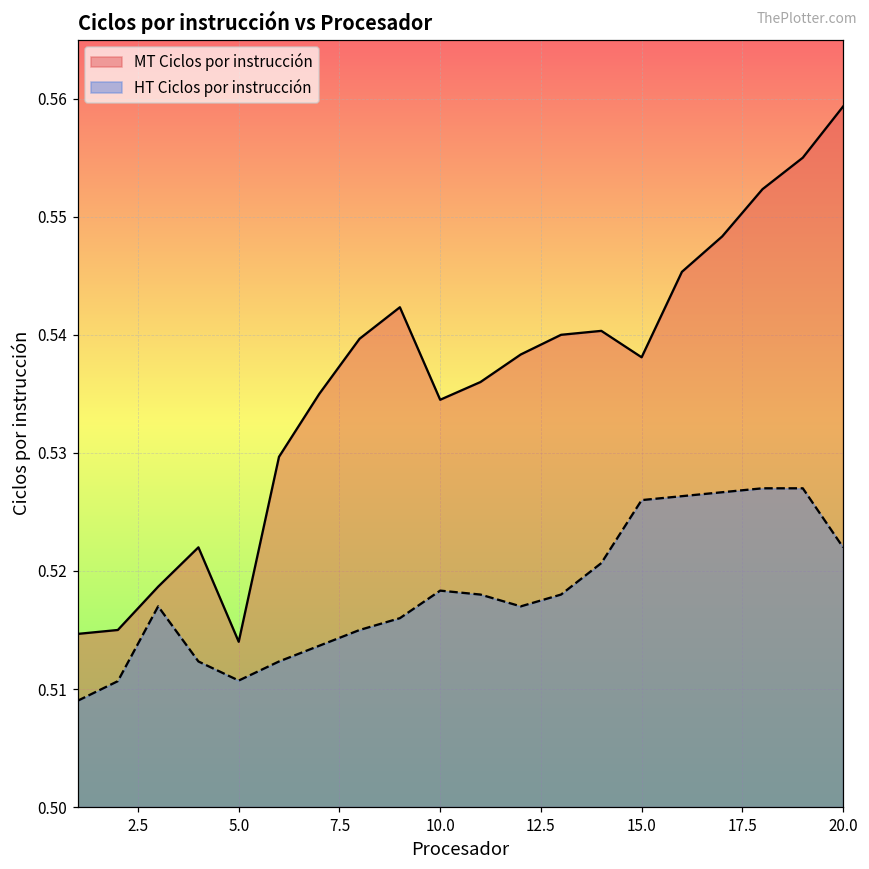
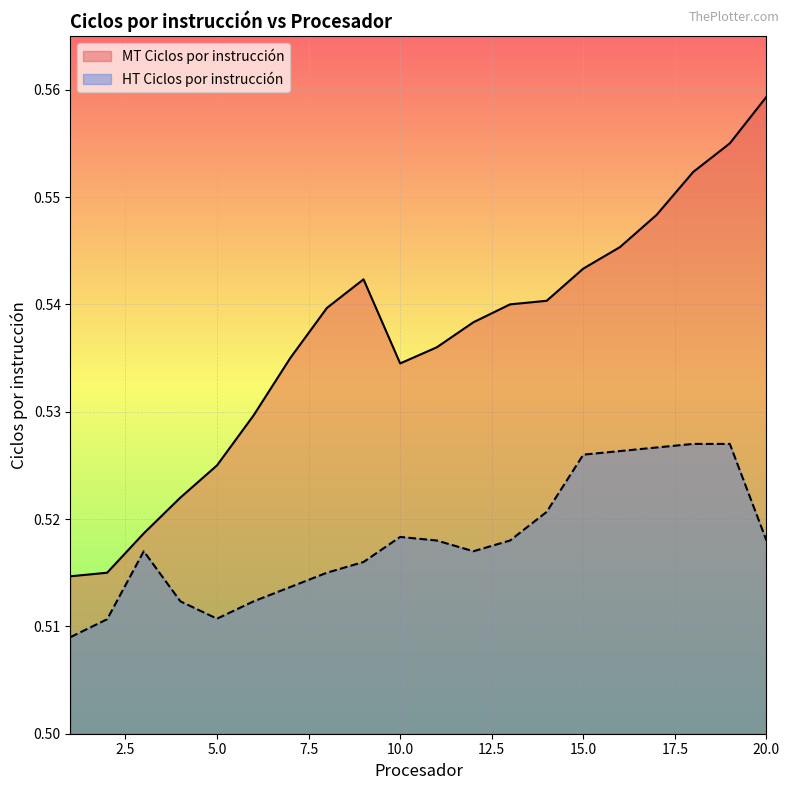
  {
    "MT Ciclos por instrucción": {
-     "5.0": 0.514,
+     "5.0": 0.525,
      "10.0": 0.5345,
-     "15.0": 0.5381,
+     "15.0": 0.5433,
      "20.0": 0.5593
    },
    "HT Ciclos por instrucción": {
      "5.0": 0.5107,
      "10.0": 0.5183,
      "15.0": 0.526,
-     "20.0": 0.522
+     "20.0": 0.518
    }
  }
